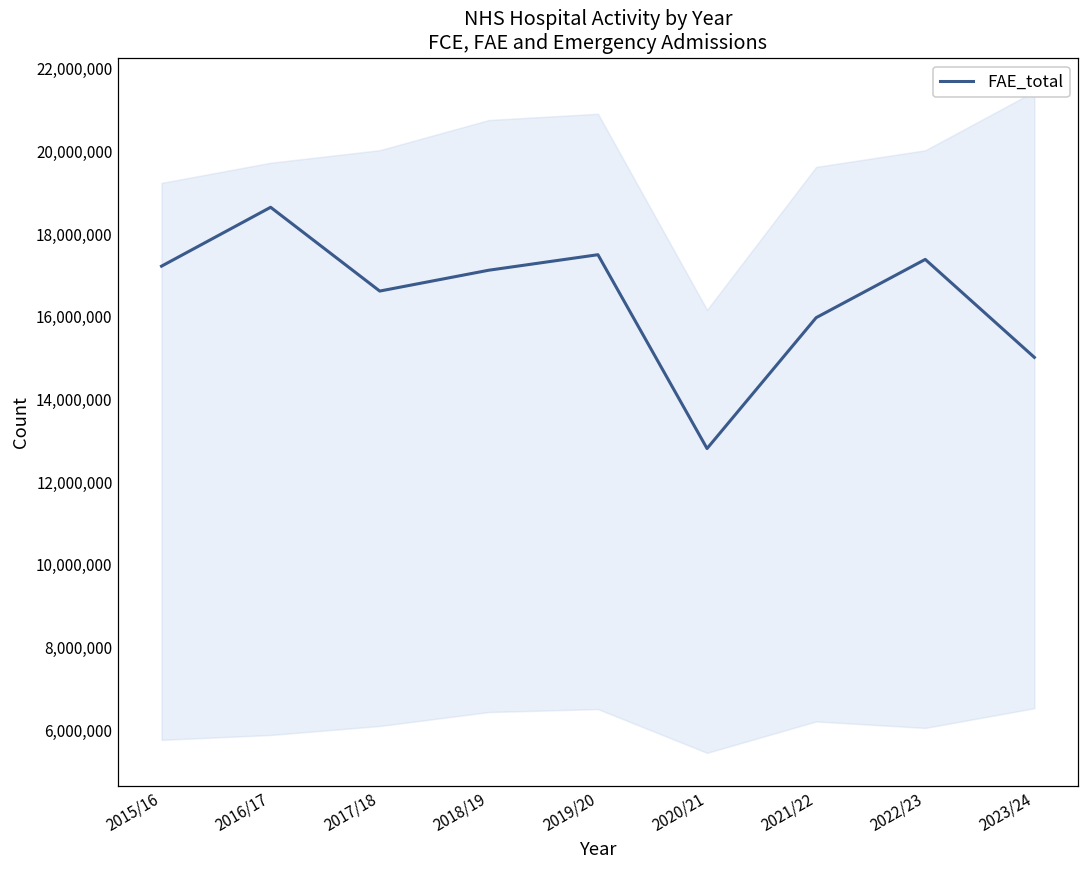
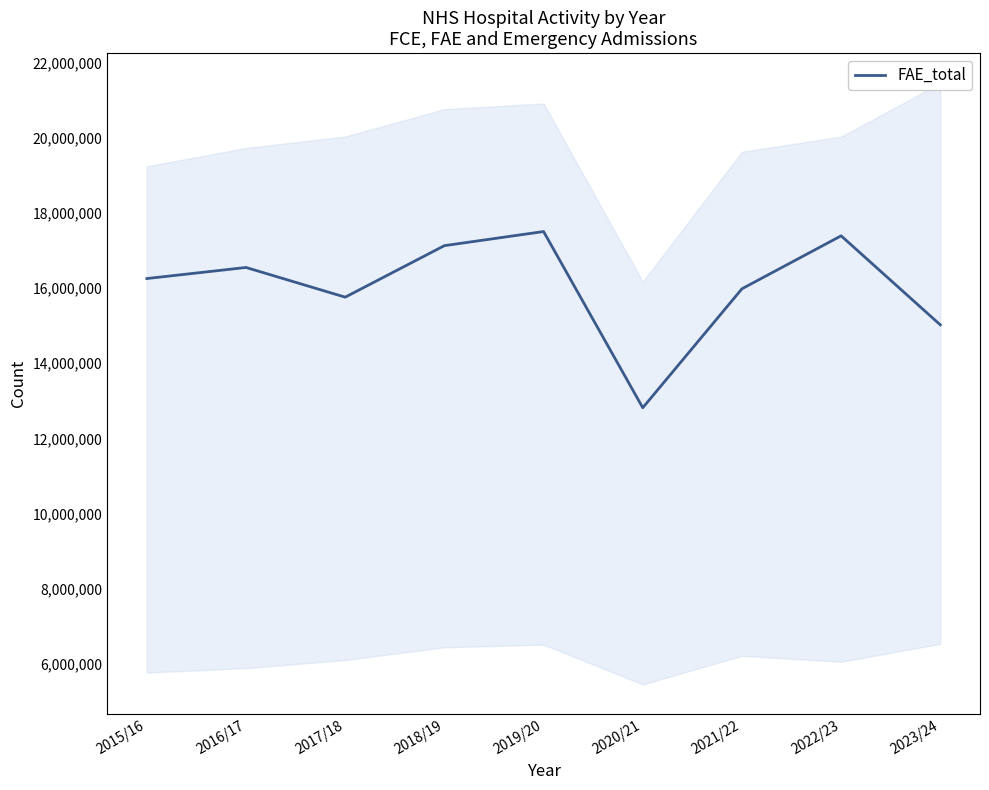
  {
    "FAE_total": {
-     "2015/16": "17,200,000",
-     "2016/17": "18,700,000",
-     "2017/18": "16,600,000",
+     "2015/16": "16,300,000",
+     "2016/17": "16,500,000",
+     "2017/18": "15,800,000",
      "2018/19": "17,100,000",
      "2019/20": "17,500,000",
      "2020/21": "12,800,000",
      "2021/22": "16,000,000",
      "2022/23": "17,400,000",
      "2023/24": "15,000,000"
    }
  }
